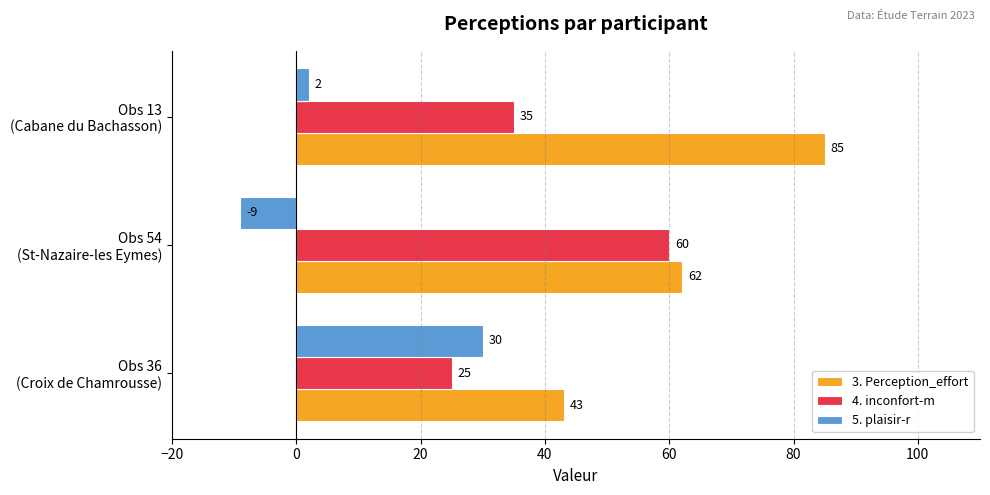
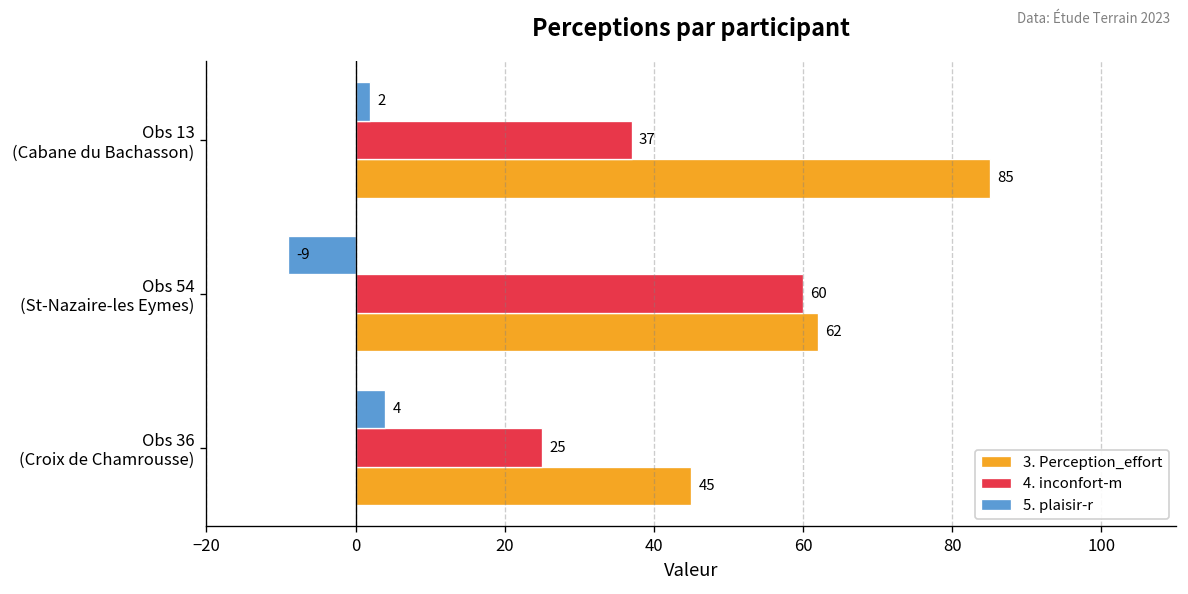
  {
    "3. Perception_effort": {
      "Obs 13 (Cabane du Bachasson)": 85,
      "Obs 54 (St-Nazaire-les Eymes)": 62,
-     "Obs 36 (Croix de Chamrousse)": 43
+     "Obs 36 (Croix de Chamrousse)": 45
    },
    "4. inconfort-m": {
-     "Obs 13 (Cabane du Bachasson)": 35,
+     "Obs 13 (Cabane du Bachasson)": 37,
      "Obs 54 (St-Nazaire-les Eymes)": 60,
      "Obs 36 (Croix de Chamrousse)": 25
    },
    "5. plaisir-r": {
      "Obs 13 (Cabane du Bachasson)": 2,
      "Obs 54 (St-Nazaire-les Eymes)": -9,
-     "Obs 36 (Croix de Chamrousse)": 30
+     "Obs 36 (Croix de Chamrousse)": 4
    }
  }
